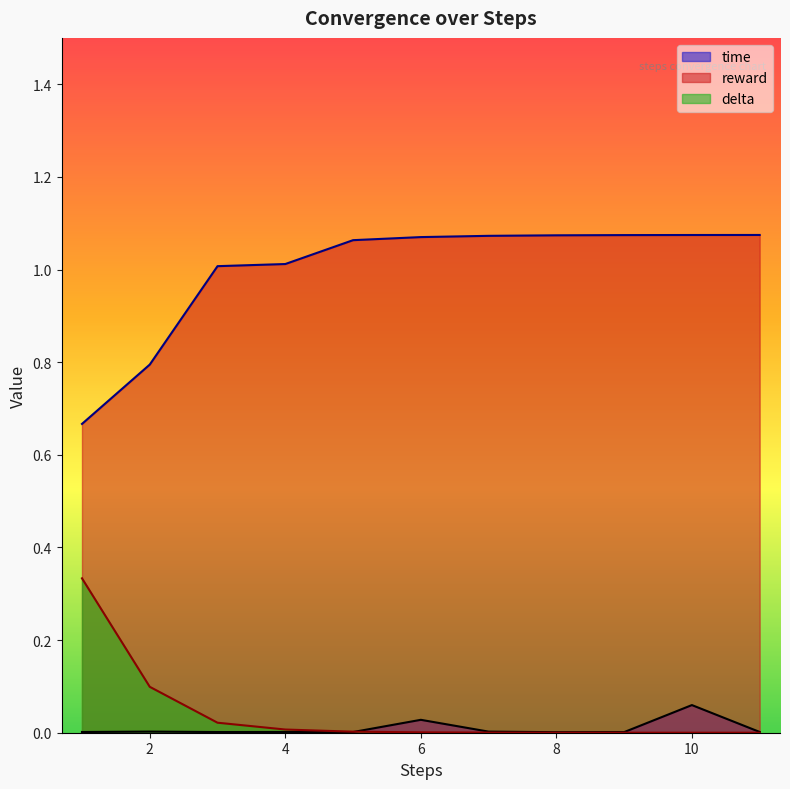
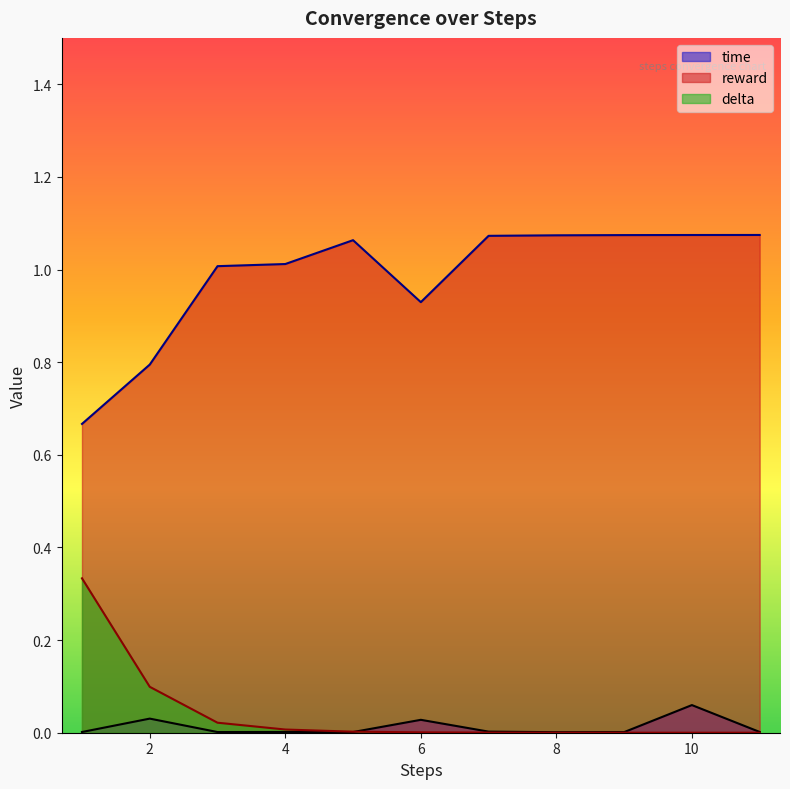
  {
    "time": {
-     "2": 0.00,
+     "2": 0.03,
      "6": 0.03,
      "10": 0.06
    },
    "reward": {
      "2": 0.79,
      "4": 1.01,
-     "6": 1.07,
+     "6": 0.93,
      "8": 1.07,
      "10": 1.07
    },
    "delta": {
      "2": 0.10,
      "6": 0.00,
      "10": 0.00
    }
  }
